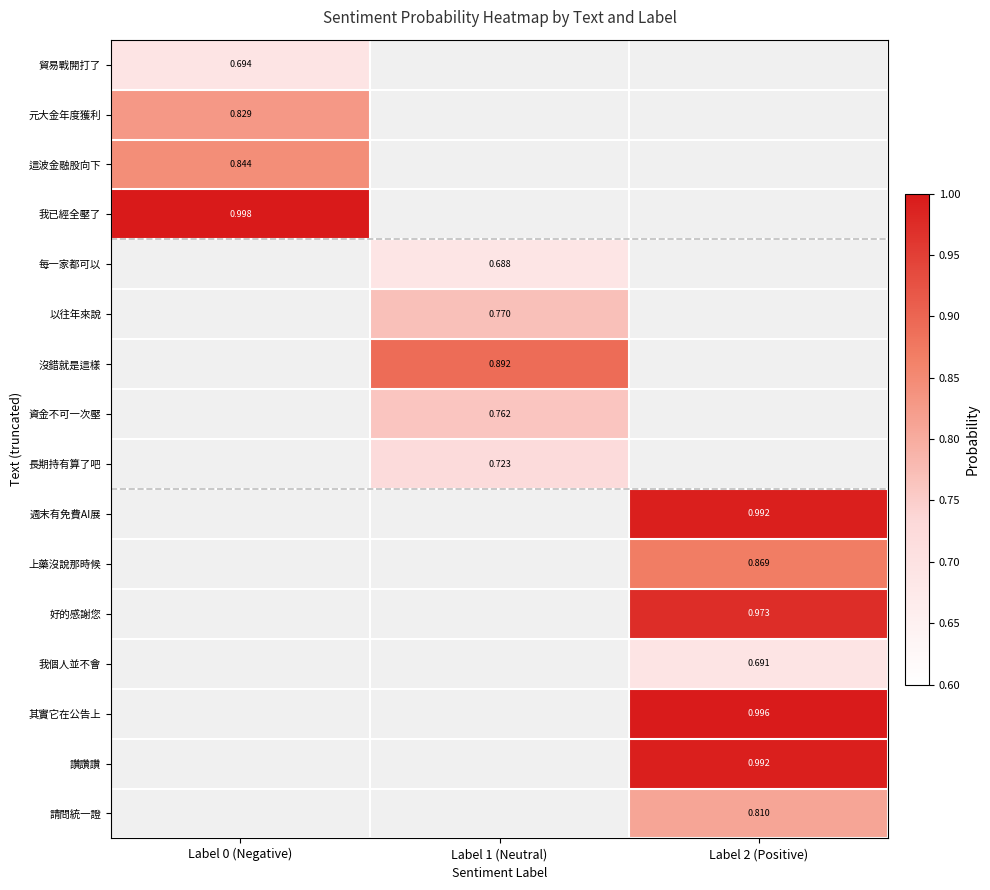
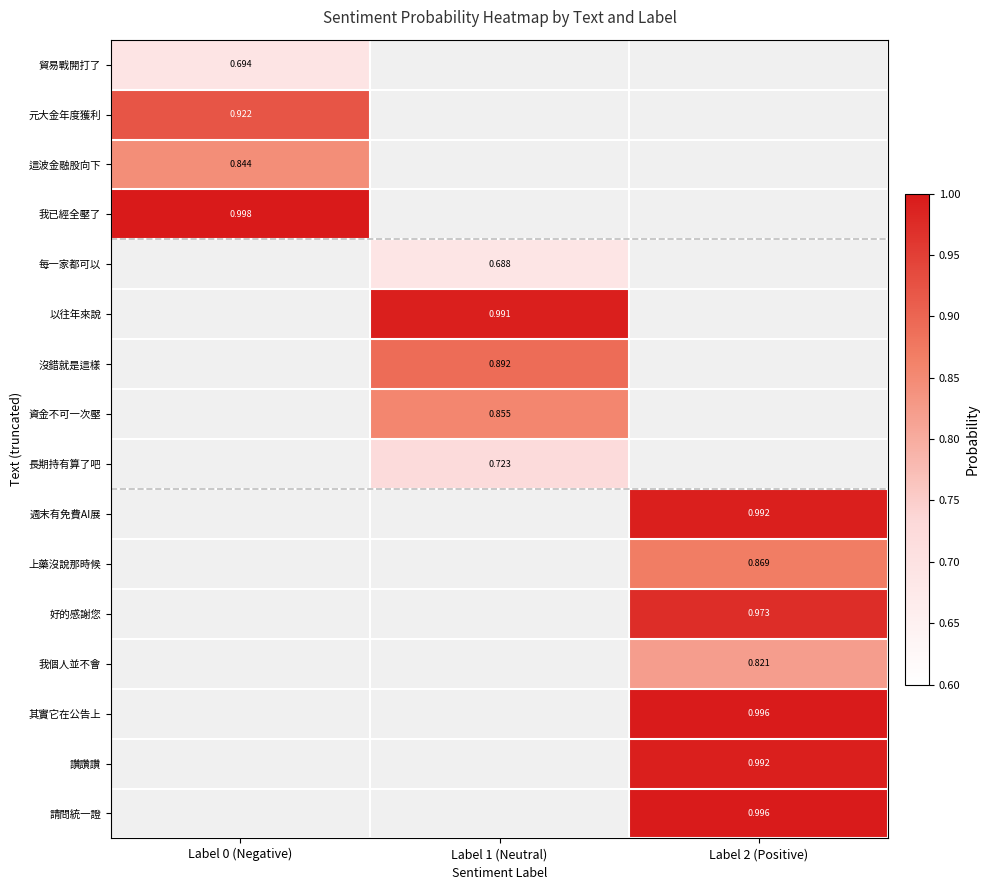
  {
    "貿易戰開打了": {
      "Label 0 (Negative)": 0.694
    },
    "元大金年度獲利": {
-     "Label 0 (Negative)": 0.829
+     "Label 0 (Negative)": 0.922
    },
    "這波金融股向下": {
      "Label 0 (Negative)": 0.844
    },
    "我已經全壓了": {
      "Label 0 (Negative)": 0.998
    },
    "每一家都可以": {
      "Label 1 (Neutral)": 0.688
    },
    "以往年來說": {
-     "Label 1 (Neutral)": 0.770
+     "Label 1 (Neutral)": 0.991
    },
    "沒錯就是這樣": {
      "Label 1 (Neutral)": 0.892
    },
    "資金不可一次壓": {
-     "Label 1 (Neutral)": 0.762
+     "Label 1 (Neutral)": 0.855
    },
    "長期持有算了吧": {
      "Label 1 (Neutral)": 0.723
    },
    "週末有免費AI展": {
      "Label 2 (Positive)": 0.992
    },
    "上藥沒說那時候": {
      "Label 2 (Positive)": 0.869
    },
    "好的感謝您": {
      "Label 2 (Positive)": 0.973
    },
    "我個人並不會": {
-     "Label 2 (Positive)": 0.691
+     "Label 2 (Positive)": 0.821
    },
    "其實它在公告上": {
      "Label 2 (Positive)": 0.996
    },
    "讚讚讚": {
      "Label 2 (Positive)": 0.992
    },
    "請問統一證": {
-     "Label 2 (Positive)": 0.810
+     "Label 2 (Positive)": 0.996
    }
  }
